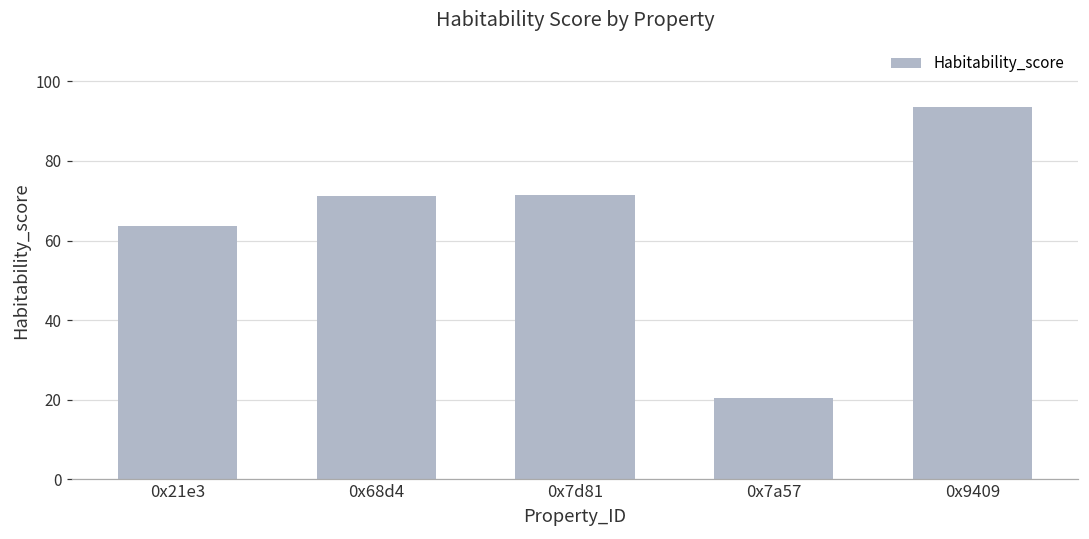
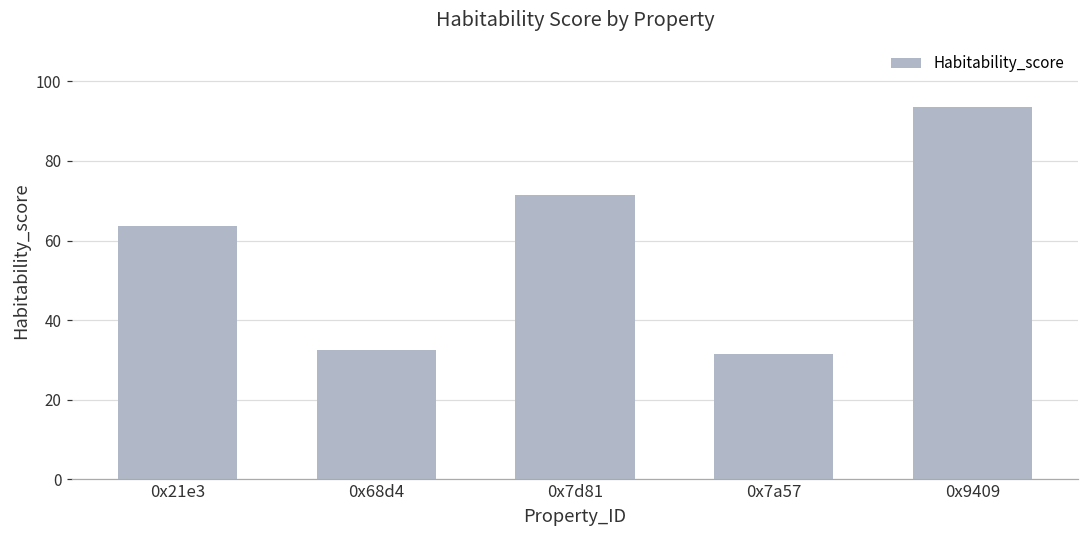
  {
    "0x21e3": 64,
-   "0x68d4": 71,
+   "0x68d4": 32,
    "0x7d81": 71,
-   "0x7a57": 21,
+   "0x7a57": 31,
    "0x9409": 94
  }
